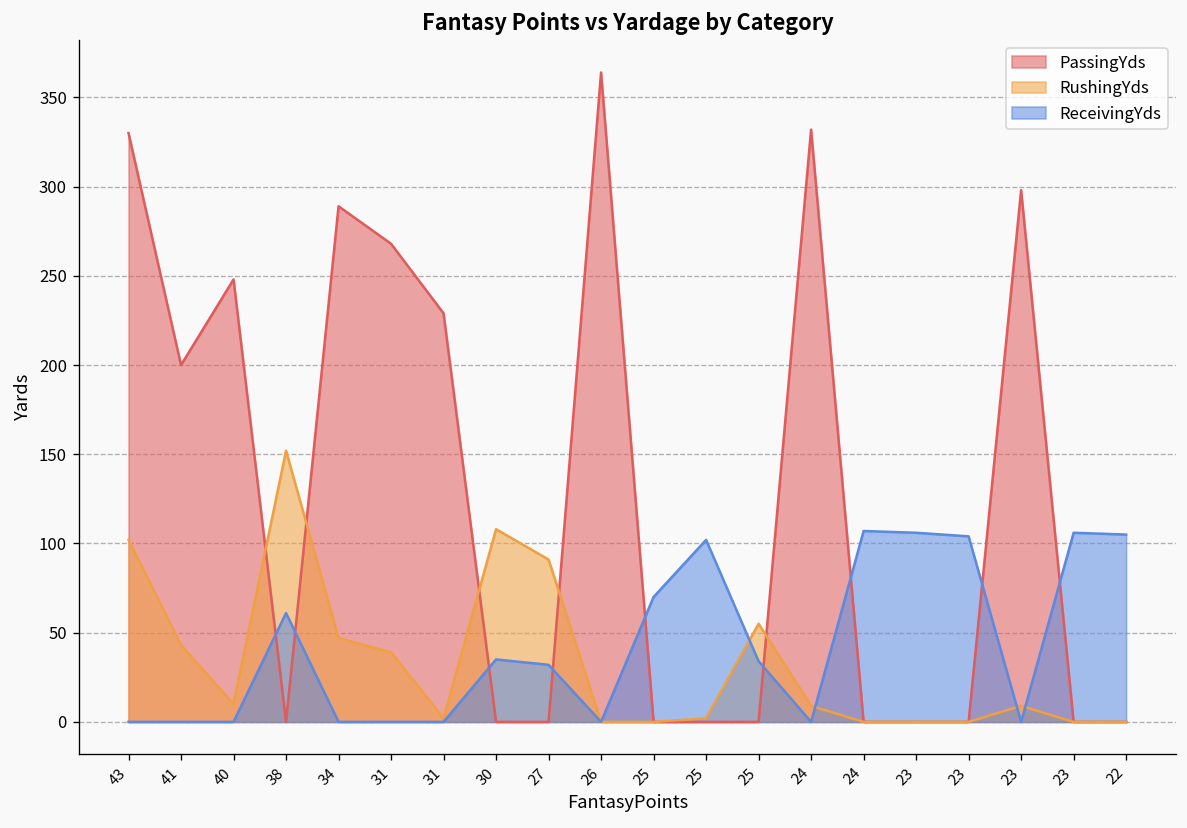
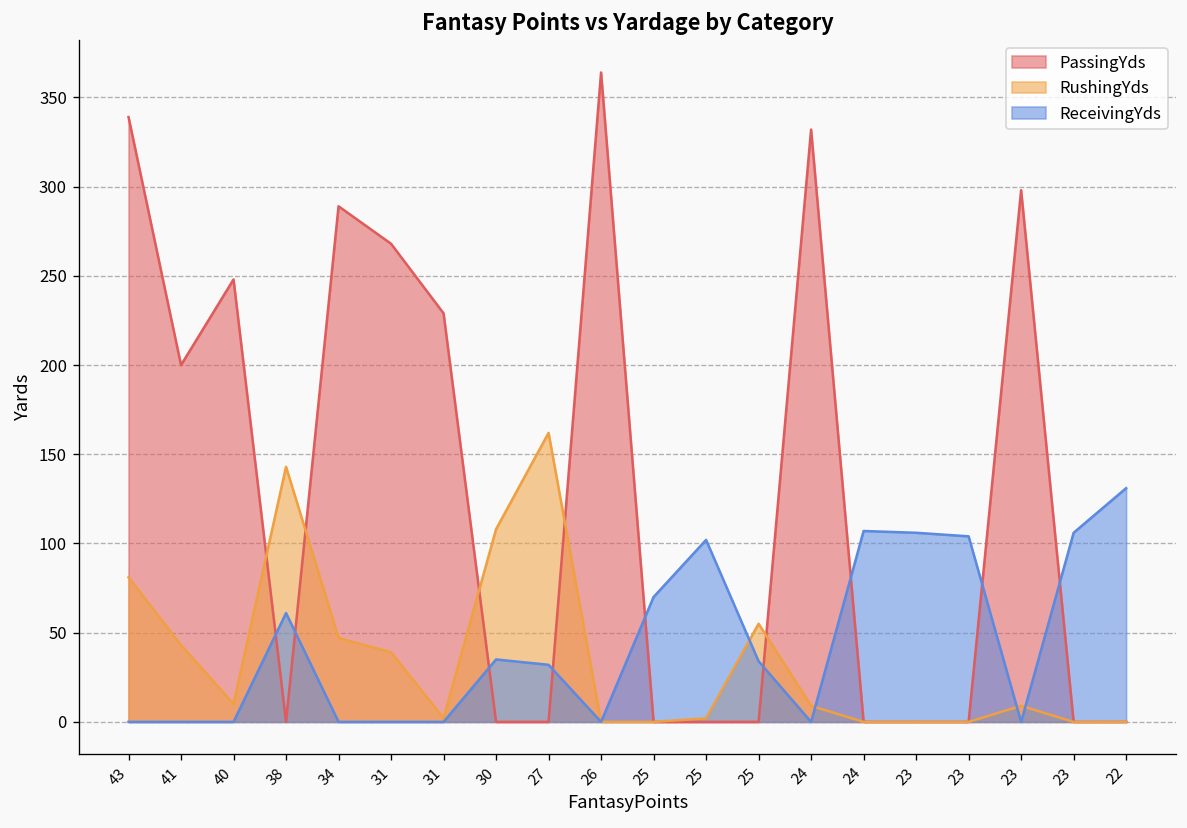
  {
    "PassingYds": {
-     "43": 330,
+     "43": 339,
      "41": 200,
      "40": 248,
      "38": 0,
      "34": 289,
      "30": 0,
      "27": 0,
      "26": 364
    },
    "RushingYds": {
-     "43": 102,
+     "43": 81,
      "41": 43,
      "40": 10,
-     "38": 152,
+     "38": 143,
      "34": 47,
      "30": 108,
-     "27": 91
+     "27": 162
    },
    "ReceivingYds": {
      "43": 0,
      "41": 0,
      "40": 0,
      "38": 61,
      "34": 0,
      "30": 35,
      "27": 32,
-     "22": 105
+     "22": 131
    }
  }
